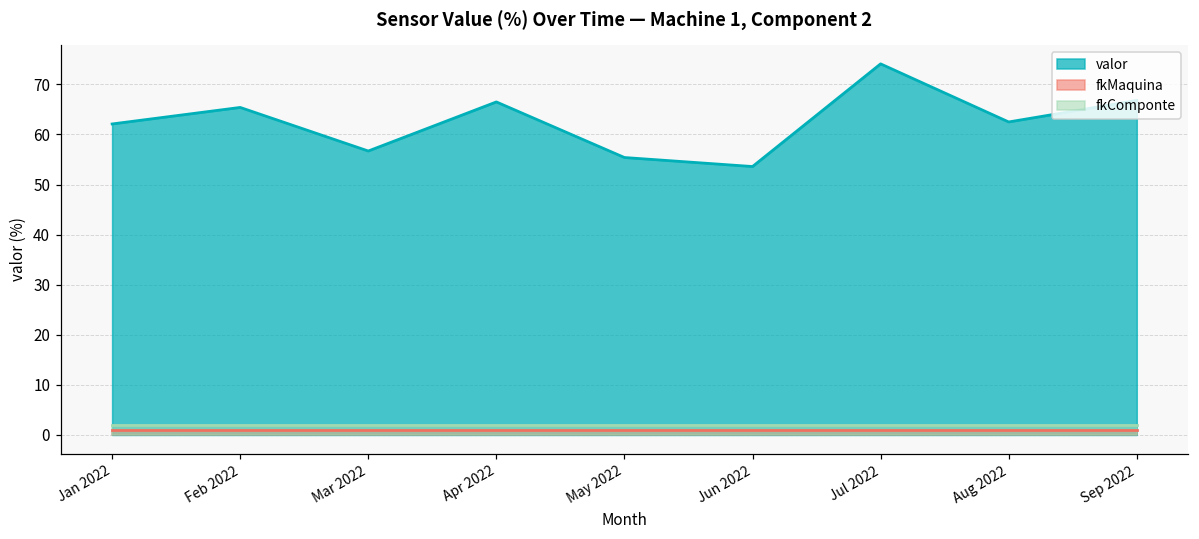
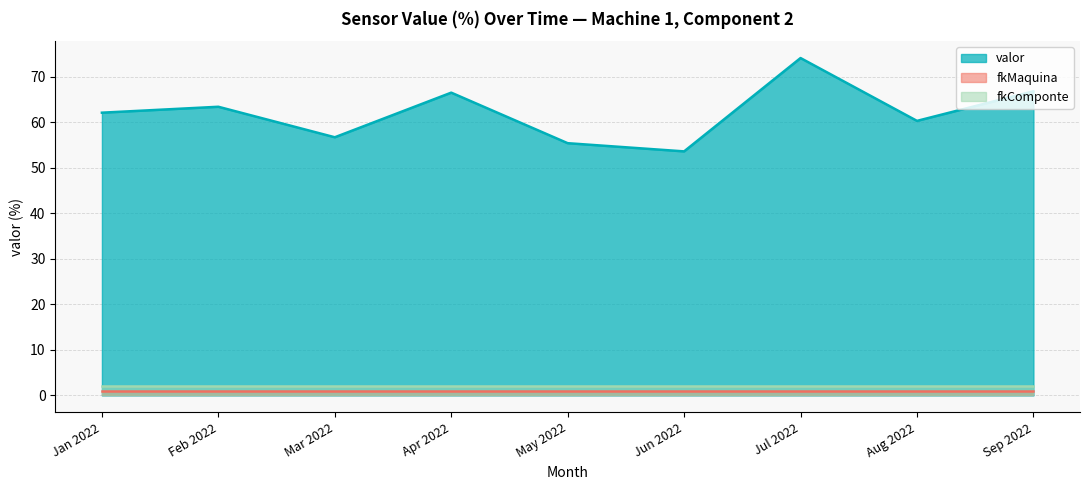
  {
    "valor": {
      "Jan 2022": 62,
-     "Feb 2022": 65,
+     "Feb 2022": 63,
      "Mar 2022": 57,
      "Apr 2022": 67,
      "May 2022": 55,
      "Jun 2022": 54,
      "Jul 2022": 74,
-     "Aug 2022": 63
+     "Aug 2022": 60
    },
    "fkMaquina": {
      "Jan 2022": 1,
      "Feb 2022": 1,
      "Mar 2022": 1,
      "Apr 2022": 1,
      "May 2022": 1,
      "Jun 2022": 1,
      "Jul 2022": 1,
      "Aug 2022": 1,
      "Sep 2022": 1
    },
    "fkComponte": {
      "Jan 2022": 2,
      "Feb 2022": 2,
      "Mar 2022": 2,
      "Apr 2022": 2,
      "May 2022": 2,
      "Jun 2022": 2,
      "Jul 2022": 2,
      "Aug 2022": 2,
      "Sep 2022": 2
    }
  }
